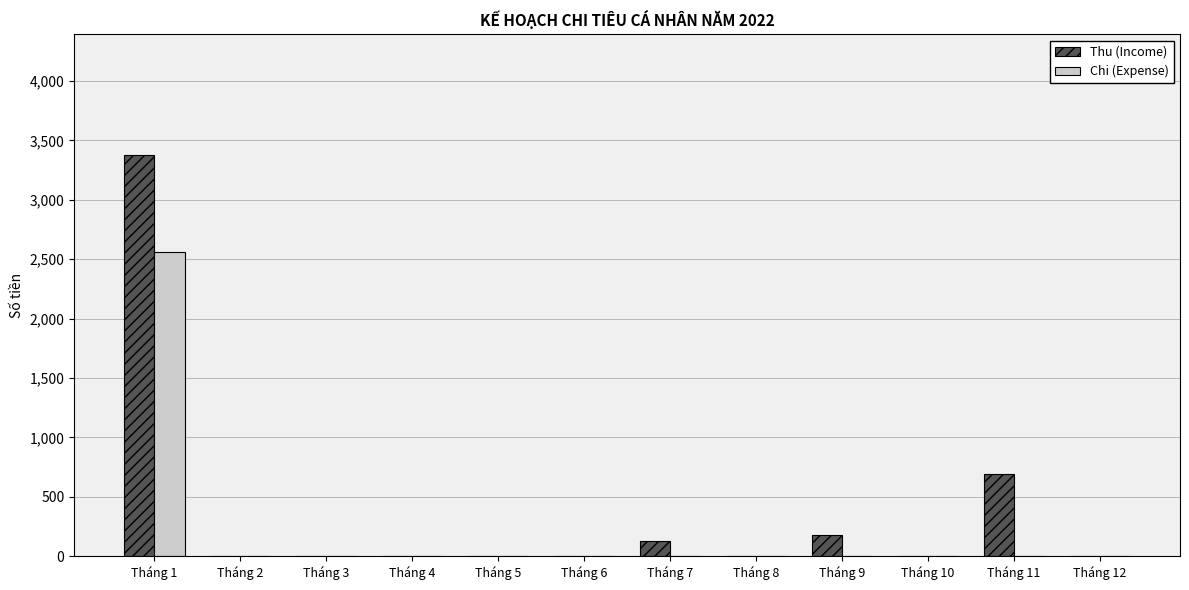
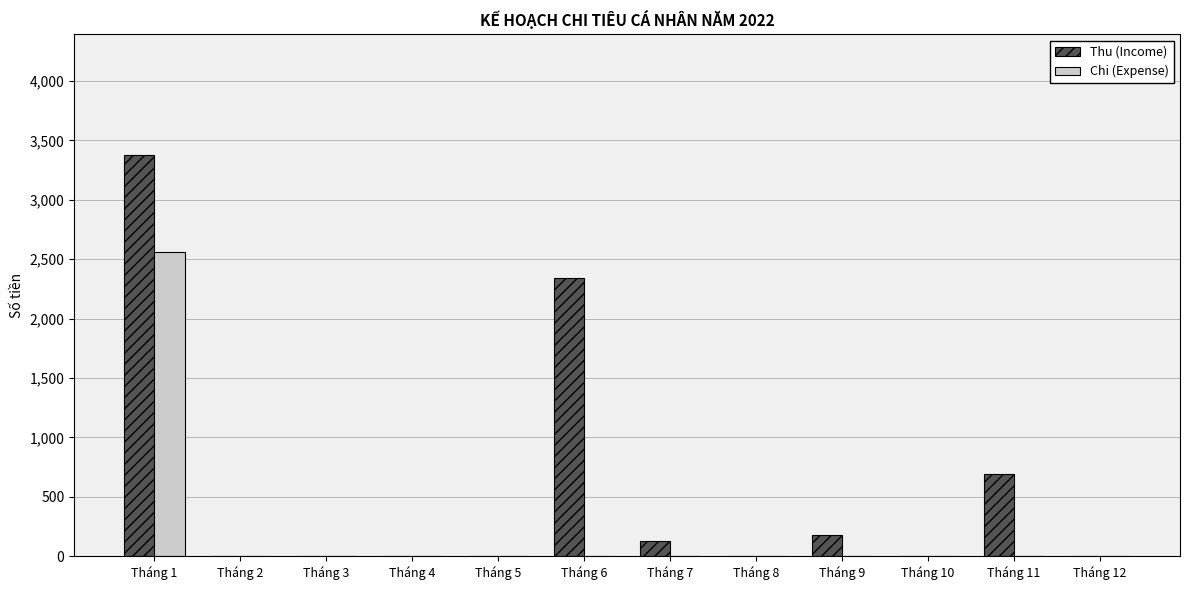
  {
    "Thu (Income)": {
      "Tháng 1": "3,380",
      "Tháng 2": "0",
      "Tháng 3": "0",
      "Tháng 4": "0",
      "Tháng 5": "0",
-     "Tháng 6": "0",
+     "Tháng 6": "2,340",
      "Tháng 7": "130",
      "Tháng 8": "0",
      "Tháng 9": "180",
      "Tháng 10": "0",
      "Tháng 11": "690",
      "Tháng 12": "0"
    },
    "Chi (Expense)": {
      "Tháng 1": "2,570",
      "Tháng 2": "0",
      "Tháng 3": "0",
      "Tháng 4": "0",
      "Tháng 5": "0",
      "Tháng 6": "0",
      "Tháng 7": "0",
      "Tháng 8": "0",
      "Tháng 9": "0",
      "Tháng 10": "0",
      "Tháng 11": "0",
      "Tháng 12": "0"
    }
  }
